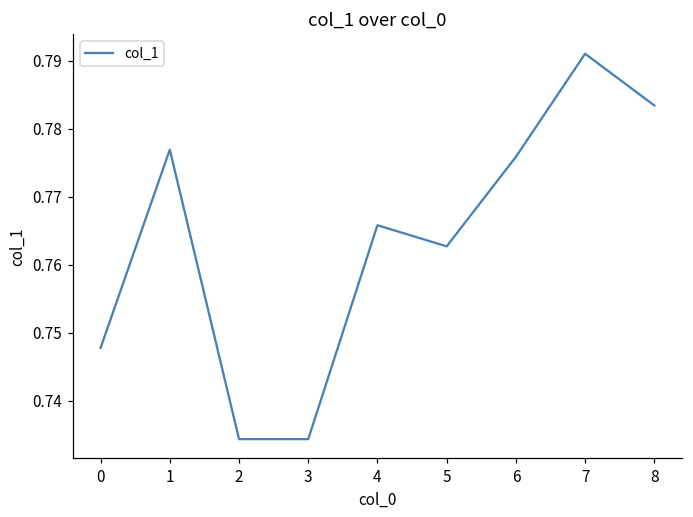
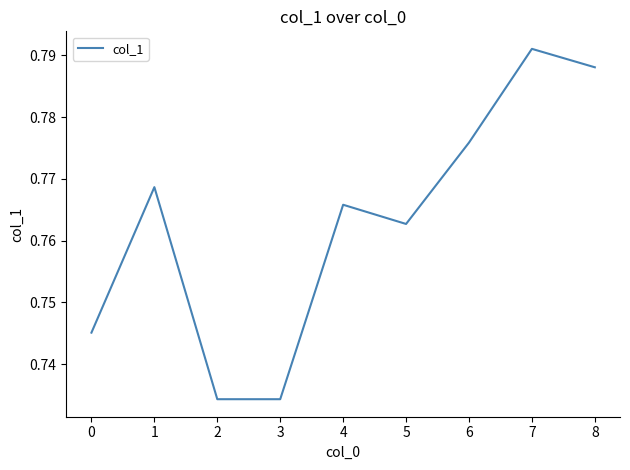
  {
-   "0": 0.748,
-   "1": 0.777,
+   "0": 0.745,
+   "1": 0.769,
    "2": 0.734,
    "3": 0.734,
    "4": 0.766,
    "5": 0.763,
    "6": 0.776,
    "7": 0.791,
-   "8": 0.783
+   "8": 0.788
  }
